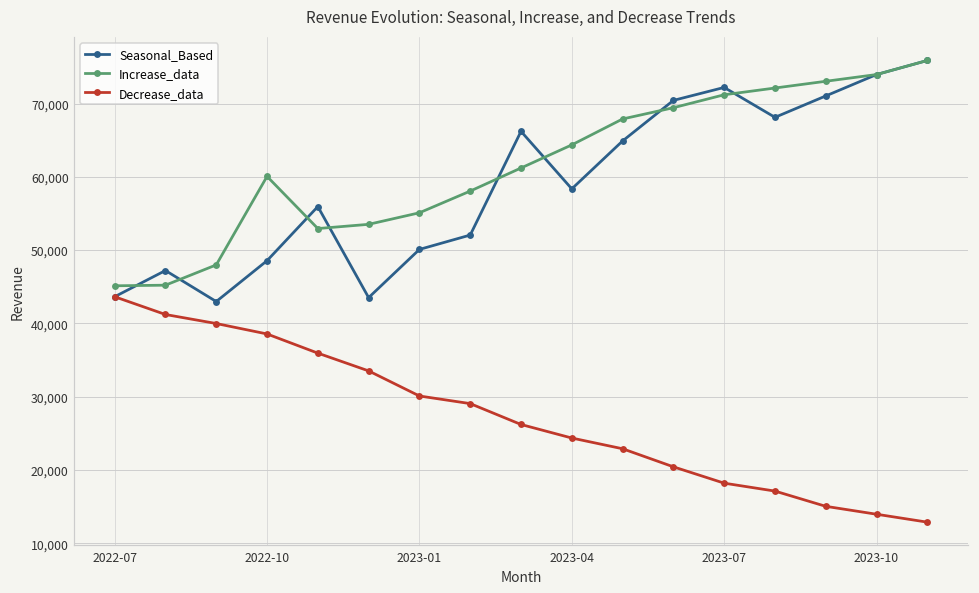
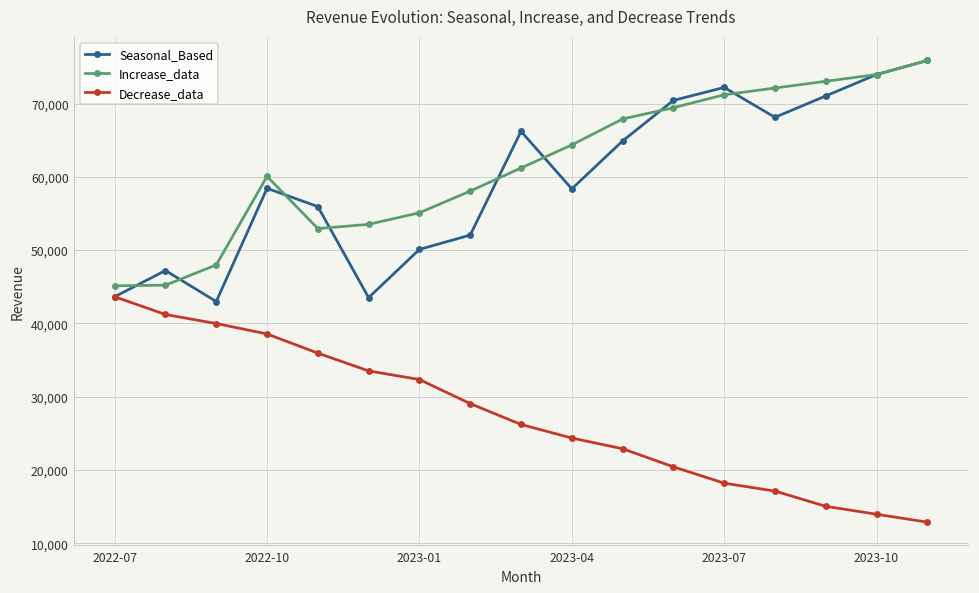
  {
    "Seasonal_Based": {
-     "2022-10": "49,000",
+     "2022-10": "58,000",
      "2023-01": "50,000",
      "2023-04": "58,000",
      "2023-07": "72,000"
    },
    "Increase_data": {
      "2022-07": "45,000",
      "2022-10": "60,000",
      "2023-01": "55,000",
      "2023-04": "64,000",
      "2023-07": "71,000"
    },
    "Decrease_data": {
      "2022-10": "39,000",
-     "2023-01": "30,000",
+     "2023-01": "32,000",
      "2023-04": "24,000",
      "2023-07": "18,000",
      "2023-10": "14,000"
    }
  }
